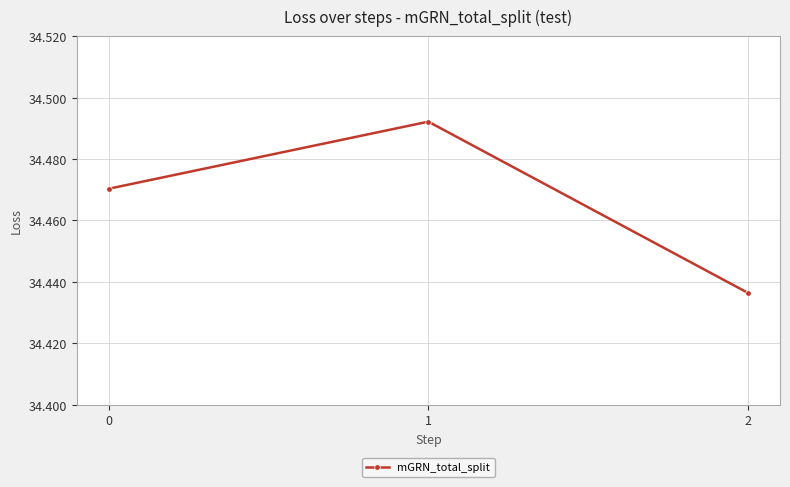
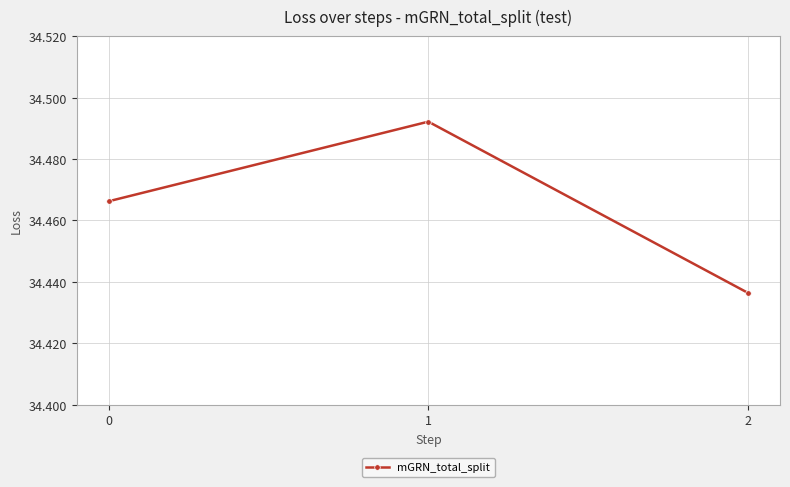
  {
-   "0": 34.470,
+   "0": 34.466,
    "1": 34.492,
    "2": 34.436
  }
